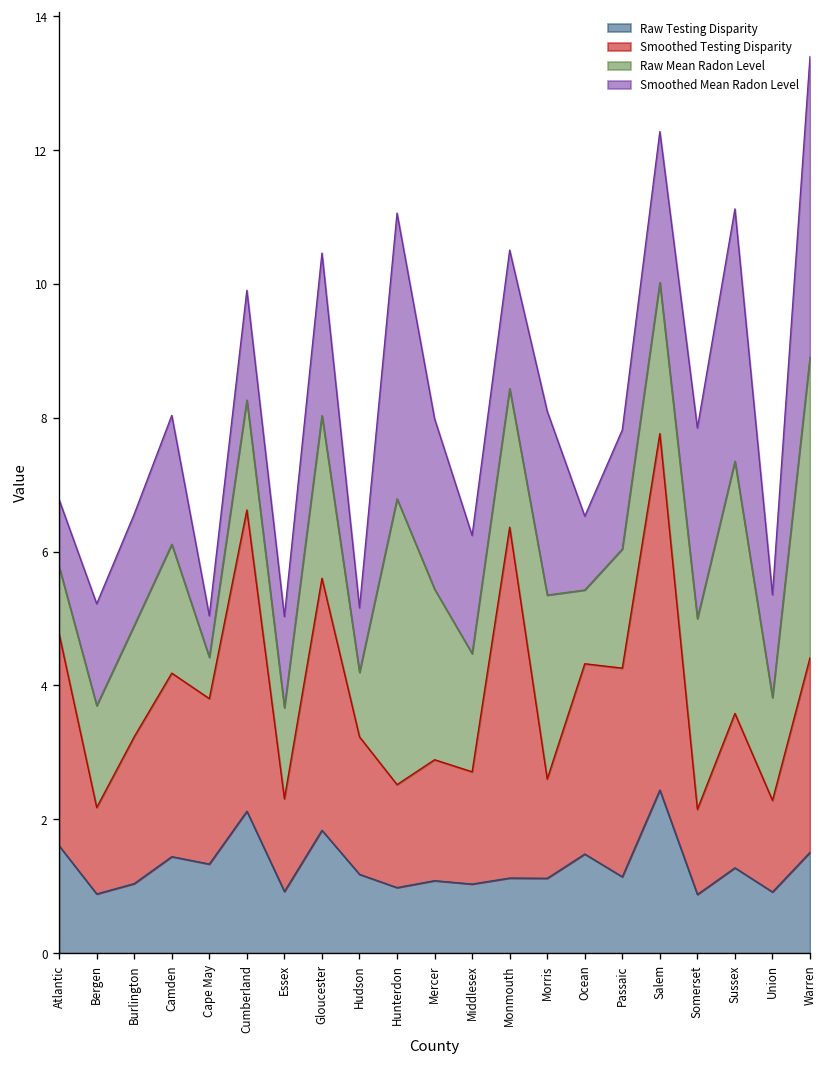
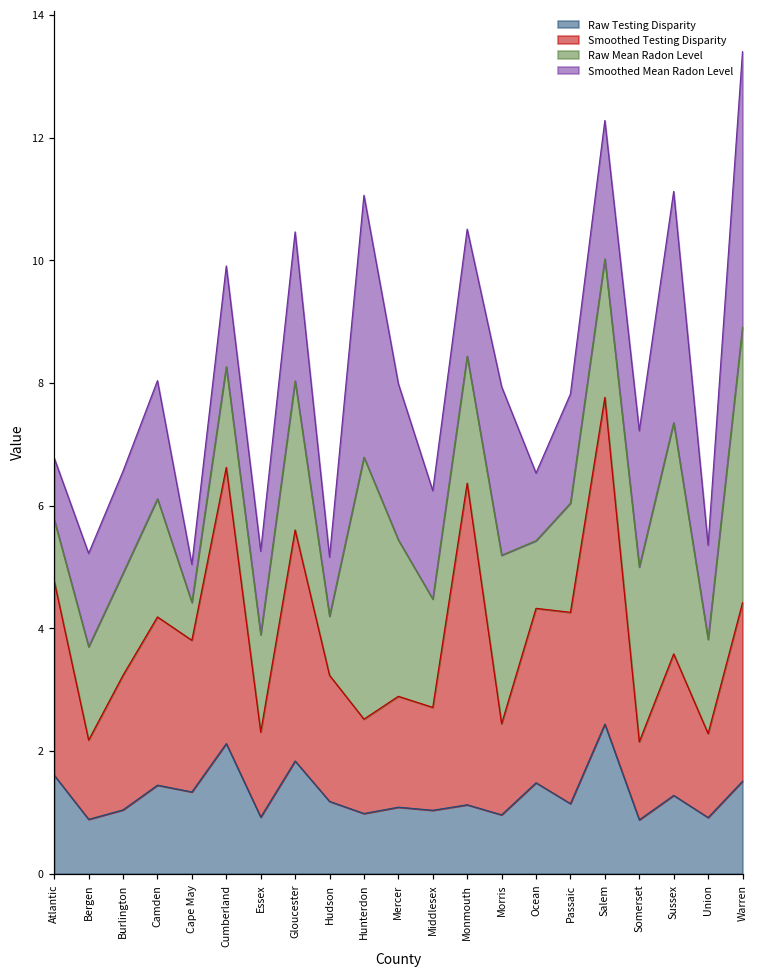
  {
    "Raw Testing Disparity": {
      "Atlantic": 1.6,
      "Bergen": 0.9,
      "Burlington": 1.0,
      "Camden": 1.4,
      "Cape May": 1.3,
      "Cumberland": 2.1,
      "Essex": 0.9,
      "Gloucester": 1.8,
      "Hudson": 1.2,
      "Hunterdon": 1.0,
      "Mercer": 1.1,
      "Middlesex": 1.0,
      "Monmouth": 1.1,
-     "Morris": 1.1,
+     "Morris": 1.0,
      "Ocean": 1.5,
      "Passaic": 1.1,
      "Salem": 2.4,
      "Somerset": 0.9,
      "Sussex": 1.3,
      "Union": 0.9,
      "Warren": 1.5
    },
    "Smoothed Testing Disparity": {
      "Atlantic": 3.2,
      "Bergen": 1.3,
      "Burlington": 2.2,
      "Camden": 2.7,
      "Cape May": 2.5,
      "Cumberland": 4.5,
      "Essex": 1.4,
      "Gloucester": 3.8,
      "Hudson": 2.1,
      "Hunterdon": 1.5,
      "Mercer": 1.8,
      "Middlesex": 1.7,
      "Monmouth": 5.2,
      "Morris": 1.5,
      "Ocean": 2.8,
      "Passaic": 3.1,
      "Salem": 5.3,
      "Somerset": 1.3,
      "Sussex": 2.3,
      "Union": 1.4,
      "Warren": 2.9
    },
    "Raw Mean Radon Level": {
      "Atlantic": 1.0,
      "Bergen": 1.5,
      "Burlington": 1.7,
      "Camden": 1.9,
      "Cape May": 0.6,
      "Cumberland": 1.6,
-     "Essex": 1.4,
+     "Essex": 1.6,
      "Gloucester": 2.4,
      "Hudson": 1.0,
      "Hunterdon": 4.3,
      "Mercer": 2.5,
      "Middlesex": 1.8,
      "Monmouth": 2.1,
      "Morris": 2.7,
      "Ocean": 1.1,
      "Passaic": 1.8,
      "Salem": 2.3,
      "Somerset": 2.8,
      "Sussex": 3.8,
      "Union": 1.5,
      "Warren": 4.5
    },
    "Smoothed Mean Radon Level": {
      "Atlantic": 1.0,
      "Bergen": 1.5,
      "Burlington": 1.7,
      "Camden": 1.9,
      "Cape May": 0.6,
      "Cumberland": 1.6,
      "Essex": 1.4,
      "Gloucester": 2.4,
      "Hudson": 1.0,
      "Hunterdon": 4.3,
      "Mercer": 2.5,
      "Middlesex": 1.8,
      "Monmouth": 2.1,
      "Morris": 2.7,
      "Ocean": 1.1,
      "Passaic": 1.8,
      "Salem": 2.3,
-     "Somerset": 2.8,
+     "Somerset": 2.2,
      "Sussex": 3.8,
      "Union": 1.5,
      "Warren": 4.5
    }
  }
